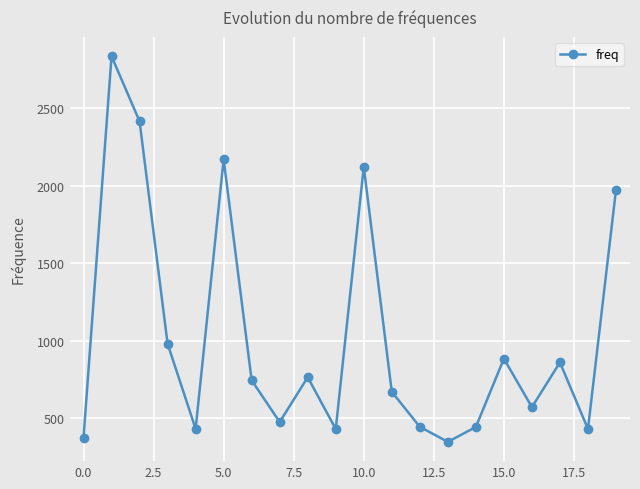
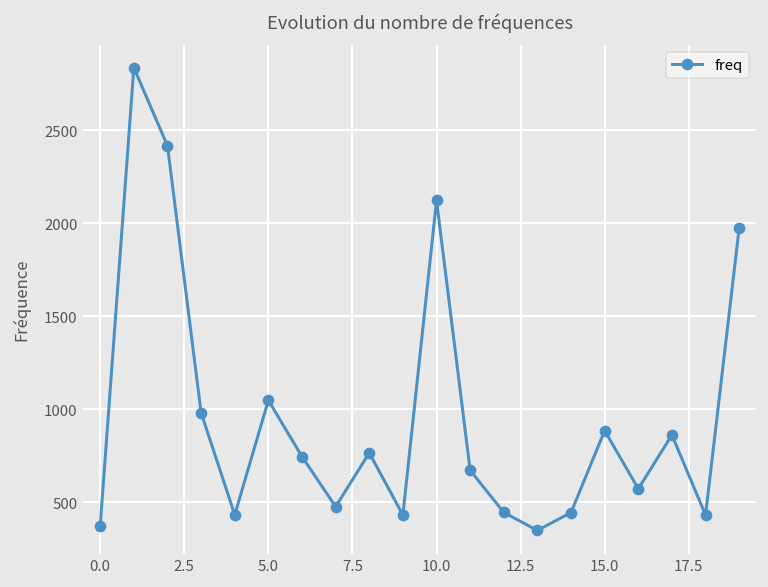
  {
    "0.0": 370,
-   "5.0": 2170,
+   "5.0": 1050,
    "10.0": 2120,
    "15.0": 890
  }
